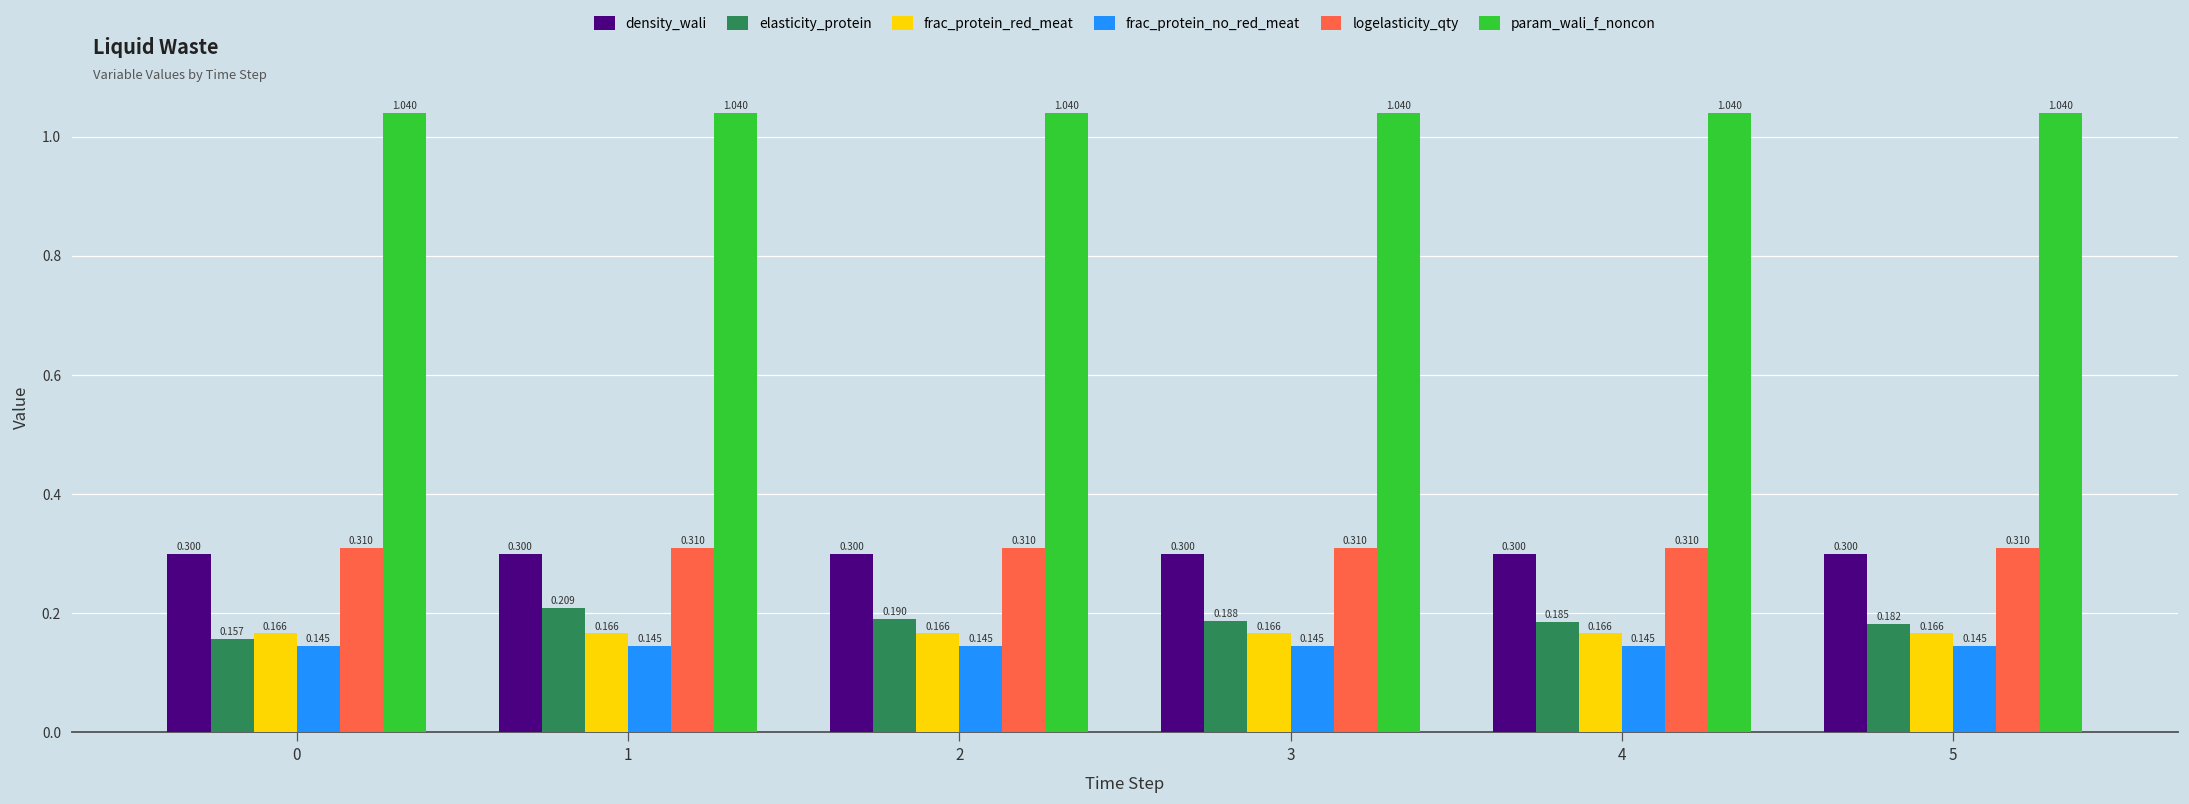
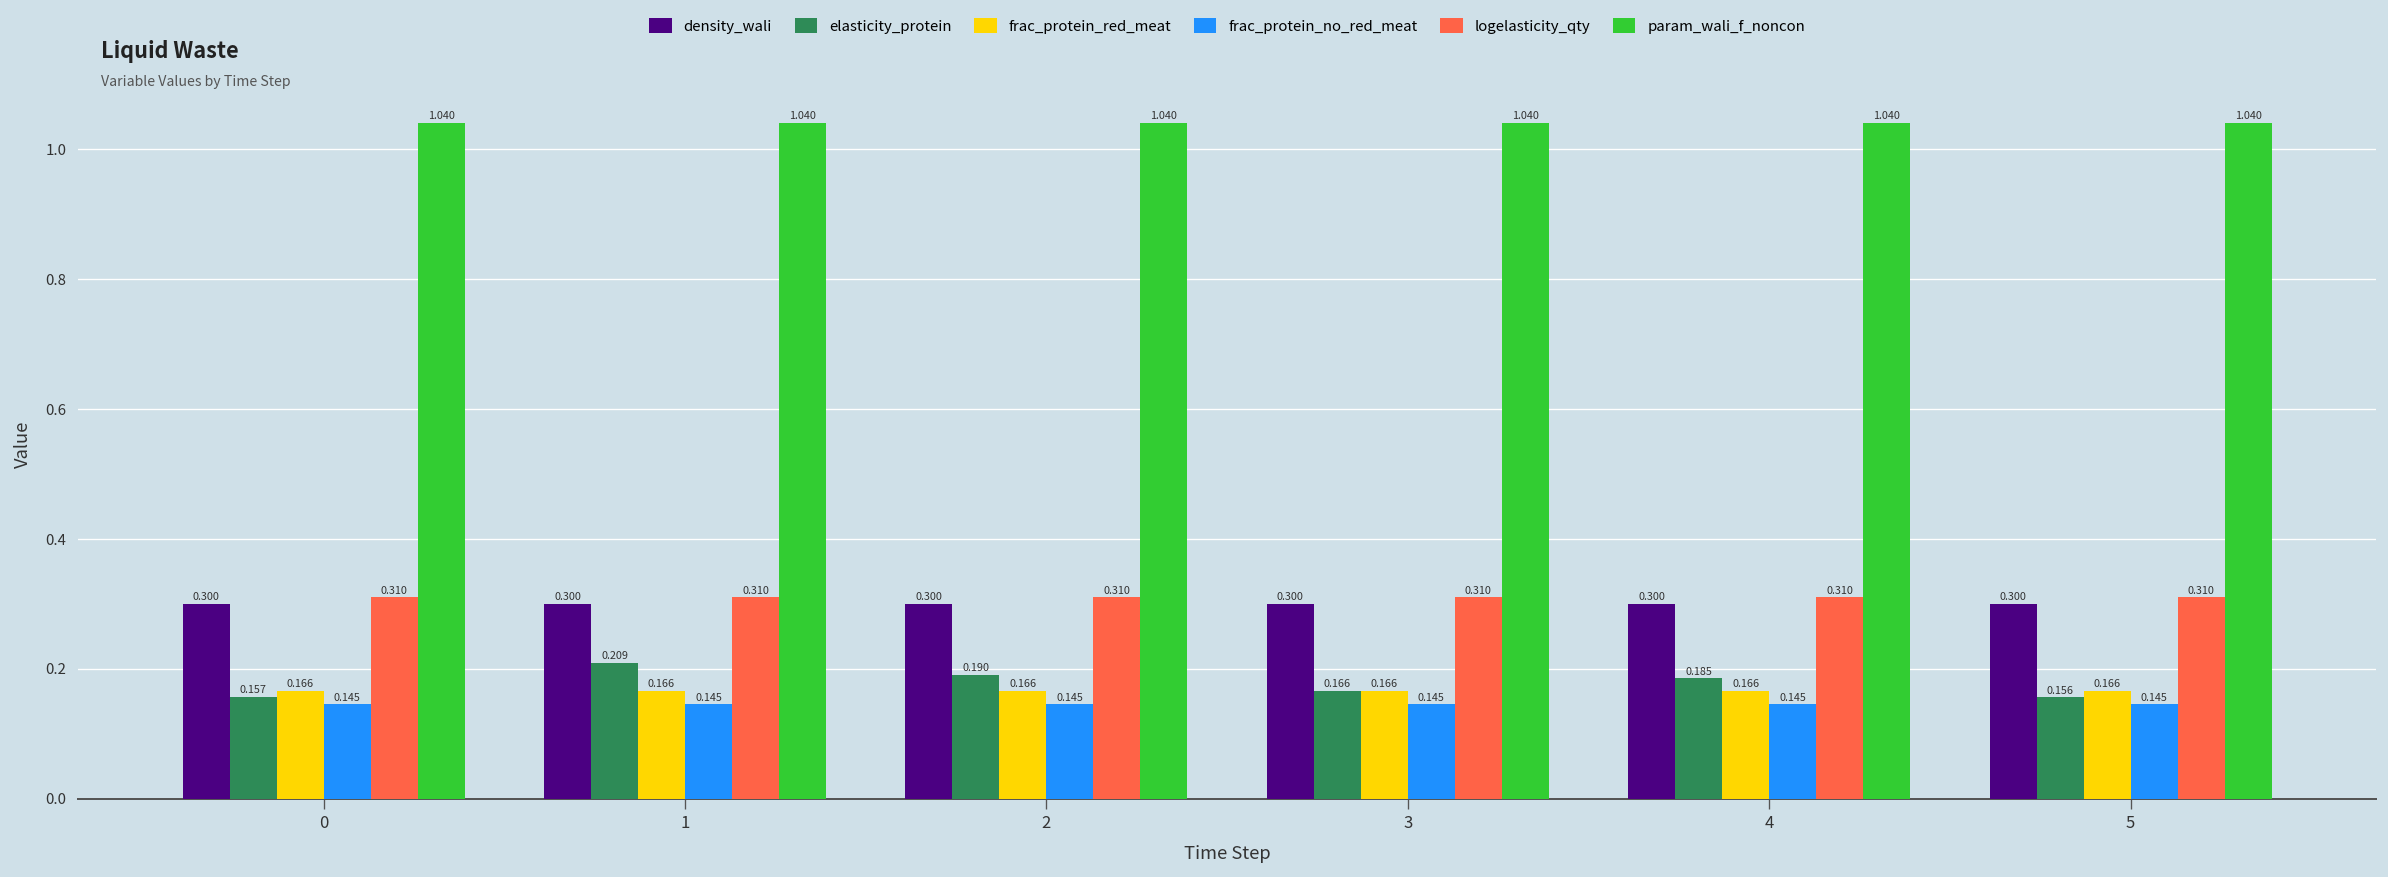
  {
    "density_wali": {
      "0": 0.300,
      "1": 0.300,
      "2": 0.300,
      "3": 0.300,
      "4": 0.300,
      "5": 0.300
    },
    "elasticity_protein": {
      "0": 0.157,
      "1": 0.209,
      "2": 0.190,
-     "3": 0.188,
+     "3": 0.166,
      "4": 0.185,
-     "5": 0.182
+     "5": 0.156
    },
    "frac_protein_red_meat": {
      "0": 0.166,
      "1": 0.166,
      "2": 0.166,
      "3": 0.166,
      "4": 0.166,
      "5": 0.166
    },
    "frac_protein_no_red_meat": {
      "0": 0.145,
      "1": 0.145,
      "2": 0.145,
      "3": 0.145,
      "4": 0.145,
      "5": 0.145
    },
    "logelasticity_qty": {
      "0": 0.310,
      "1": 0.310,
      "2": 0.310,
      "3": 0.310,
      "4": 0.310,
      "5": 0.310
    },
    "param_wali_f_noncon": {
      "0": 1.040,
      "1": 1.040,
      "2": 1.040,
      "3": 1.040,
      "4": 1.040,
      "5": 1.040
    }
  }
